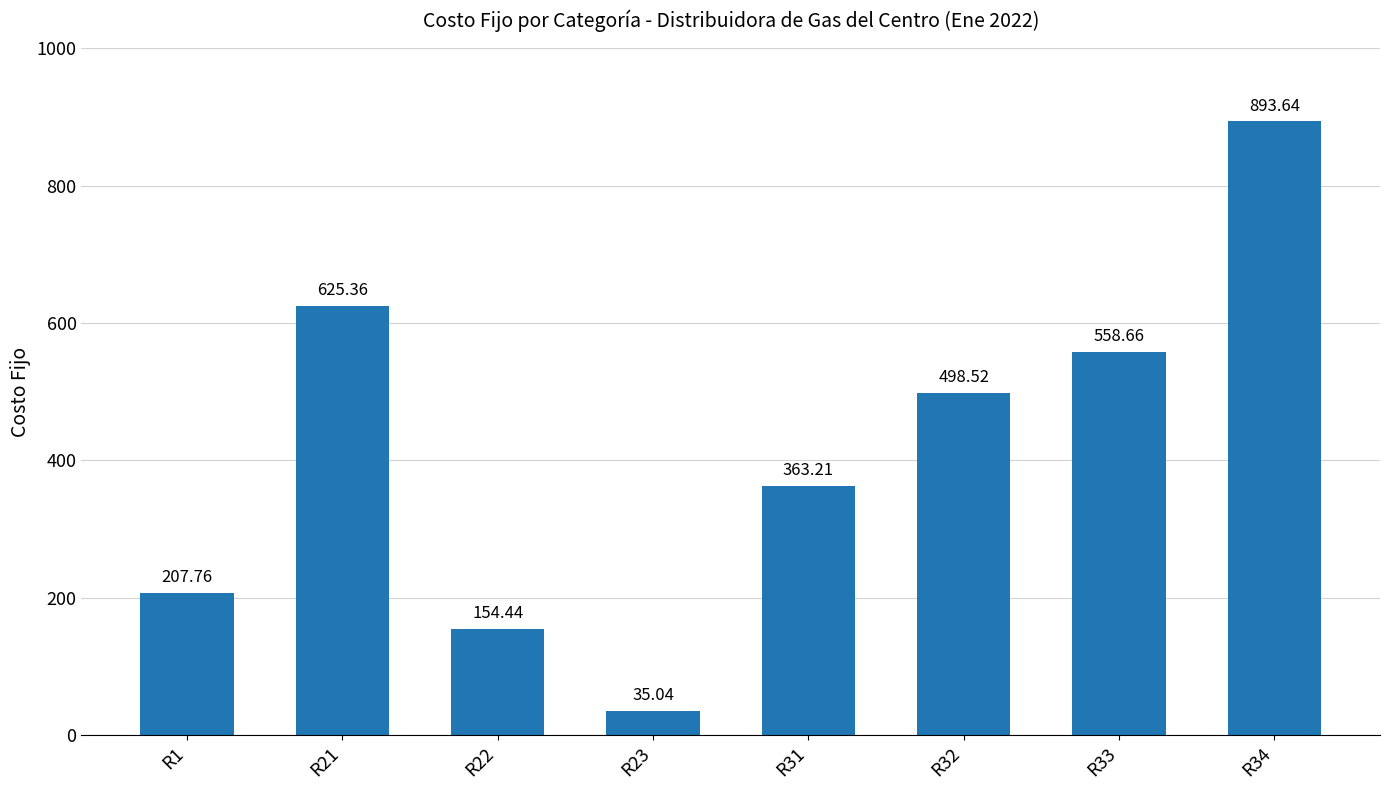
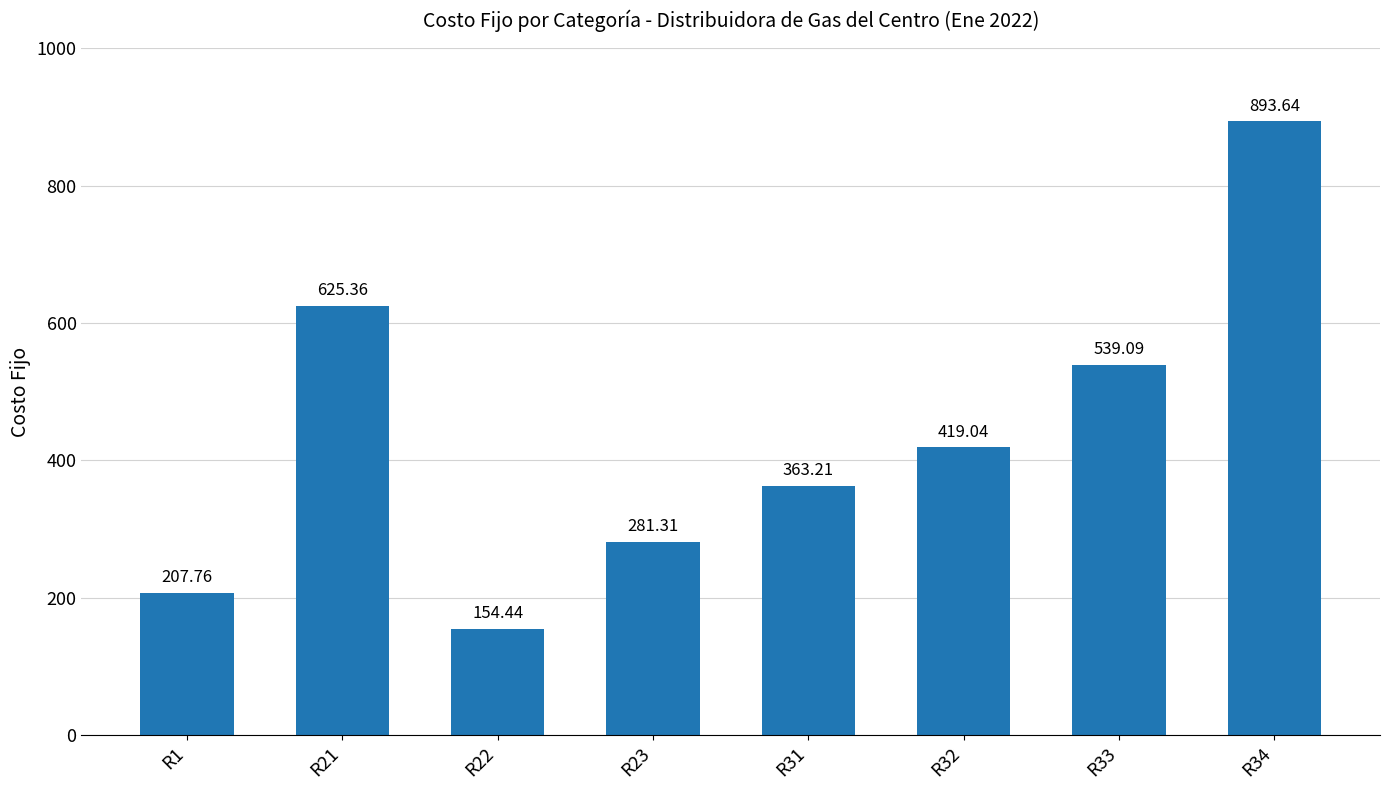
  {
    "R1": 207.76,
    "R21": 625.36,
    "R22": 154.44,
-   "R23": 35.04,
+   "R23": 281.31,
    "R31": 363.21,
-   "R32": 498.52,
-   "R33": 558.66,
+   "R32": 419.04,
+   "R33": 539.09,
    "R34": 893.64
  }
